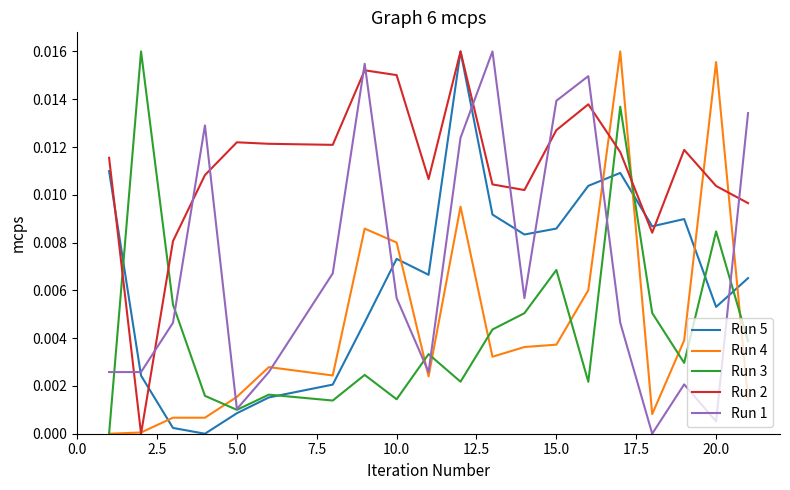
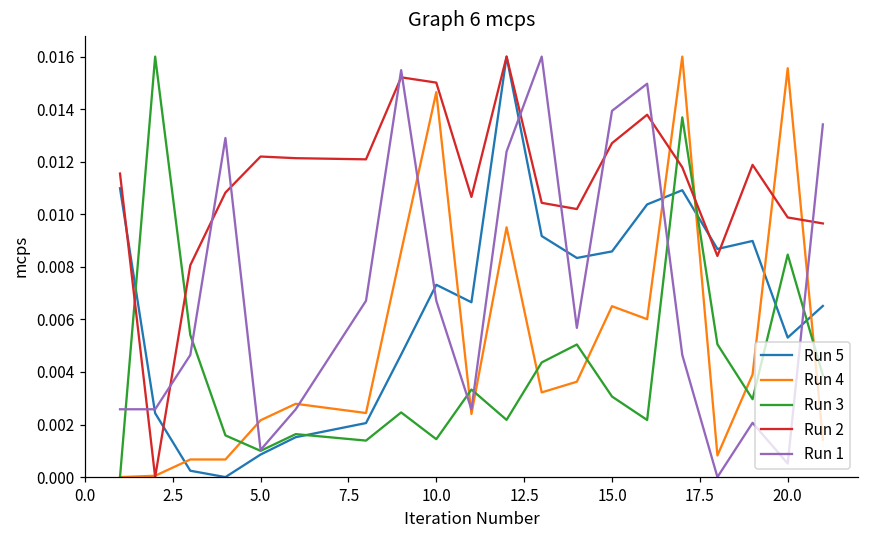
  {
    "Run 5": {
      "5.0": 0.0009,
      "10.0": 0.0073,
      "15.0": 0.0086,
      "20.0": 0.0053
    },
    "Run 4": {
-     "5.0": 0.0015,
-     "10.0": 0.0080,
-     "15.0": 0.0037,
+     "5.0": 0.0022,
+     "10.0": 0.0146,
+     "15.0": 0.0065,
      "20.0": 0.0156
    },
    "Run 3": {
      "10.0": 0.0014,
-     "15.0": 0.0069,
+     "15.0": 0.0031,
      "20.0": 0.0085
    },
    "Run 2": {
      "5.0": 0.0122,
      "10.0": 0.0150,
      "15.0": 0.0127,
-     "20.0": 0.0104
+     "20.0": 0.0099
    },
    "Run 1": {
-     "10.0": 0.0057,
+     "10.0": 0.0067,
      "15.0": 0.0139
    }
  }
